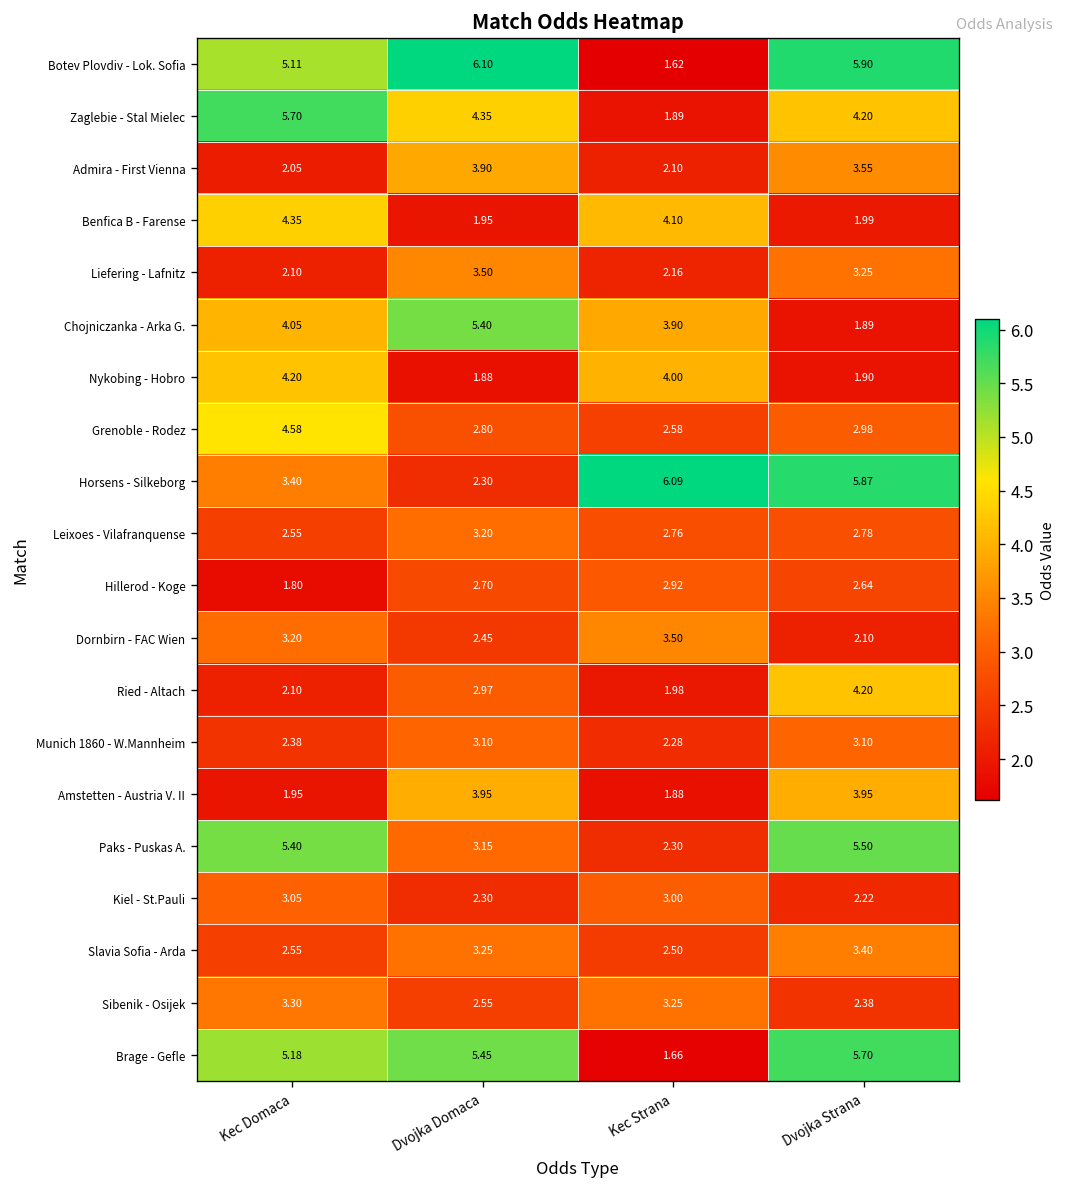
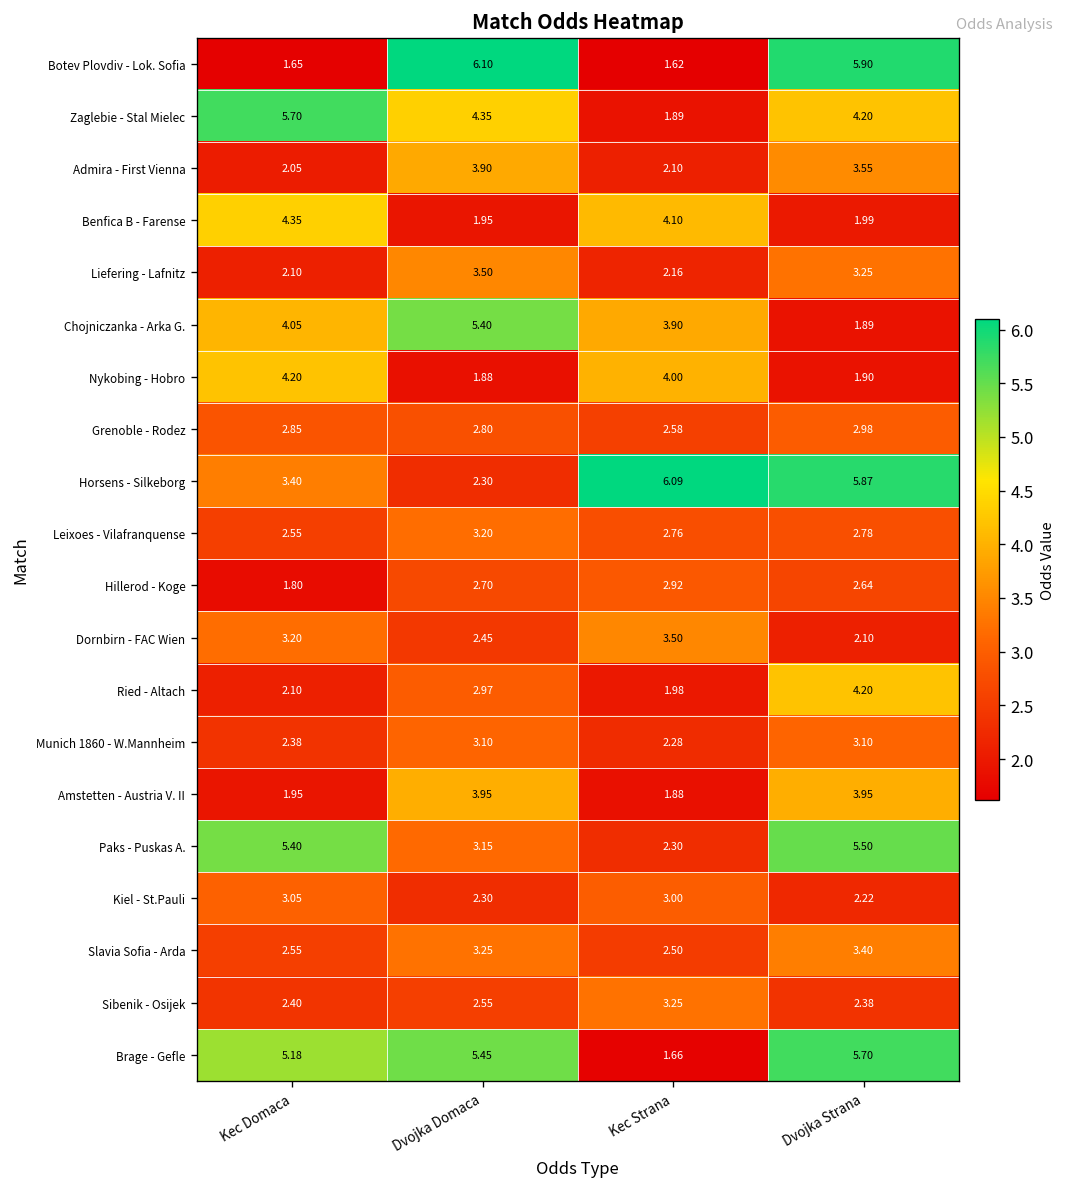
  {
    "Botev Plovdiv - Lok. Sofia": {
-     "Kec Domaca": 5.11,
+     "Kec Domaca": 1.65,
      "Dvojka Domaca": 6.10,
      "Kec Strana": 1.62,
      "Dvojka Strana": 5.90
    },
    "Zaglebie - Stal Mielec": {
      "Kec Domaca": 5.70,
      "Dvojka Domaca": 4.35,
      "Kec Strana": 1.89,
      "Dvojka Strana": 4.20
    },
    "Admira - First Vienna": {
      "Kec Domaca": 2.05,
      "Dvojka Domaca": 3.90,
      "Kec Strana": 2.10,
      "Dvojka Strana": 3.55
    },
    "Benfica B - Farense": {
      "Kec Domaca": 4.35,
      "Dvojka Domaca": 1.95,
      "Kec Strana": 4.10,
      "Dvojka Strana": 1.99
    },
    "Liefering - Lafnitz": {
      "Kec Domaca": 2.10,
      "Dvojka Domaca": 3.50,
      "Kec Strana": 2.16,
      "Dvojka Strana": 3.25
    },
    "Chojniczanka - Arka G.": {
      "Kec Domaca": 4.05,
      "Dvojka Domaca": 5.40,
      "Kec Strana": 3.90,
      "Dvojka Strana": 1.89
    },
    "Nykobing - Hobro": {
      "Kec Domaca": 4.20,
      "Dvojka Domaca": 1.88,
      "Kec Strana": 4.00,
      "Dvojka Strana": 1.90
    },
    "Grenoble - Rodez": {
-     "Kec Domaca": 4.58,
+     "Kec Domaca": 2.85,
      "Dvojka Domaca": 2.80,
      "Kec Strana": 2.58,
      "Dvojka Strana": 2.98
    },
    "Horsens - Silkeborg": {
      "Kec Domaca": 3.40,
      "Dvojka Domaca": 2.30,
      "Kec Strana": 6.09,
      "Dvojka Strana": 5.87
    },
    "Leixoes - Vilafranquense": {
      "Kec Domaca": 2.55,
      "Dvojka Domaca": 3.20,
      "Kec Strana": 2.76,
      "Dvojka Strana": 2.78
    },
    "Hillerod - Koge": {
      "Kec Domaca": 1.80,
      "Dvojka Domaca": 2.70,
      "Kec Strana": 2.92,
      "Dvojka Strana": 2.64
    },
    "Dornbirn - FAC Wien": {
      "Kec Domaca": 3.20,
      "Dvojka Domaca": 2.45,
      "Kec Strana": 3.50,
      "Dvojka Strana": 2.10
    },
    "Ried - Altach": {
      "Kec Domaca": 2.10,
      "Dvojka Domaca": 2.97,
      "Kec Strana": 1.98,
      "Dvojka Strana": 4.20
    },
    "Munich 1860 - W.Mannheim": {
      "Kec Domaca": 2.38,
      "Dvojka Domaca": 3.10,
      "Kec Strana": 2.28,
      "Dvojka Strana": 3.10
    },
    "Amstetten - Austria V. II": {
      "Kec Domaca": 1.95,
      "Dvojka Domaca": 3.95,
      "Kec Strana": 1.88,
      "Dvojka Strana": 3.95
    },
    "Paks - Puskas A.": {
      "Kec Domaca": 5.40,
      "Dvojka Domaca": 3.15,
      "Kec Strana": 2.30,
      "Dvojka Strana": 5.50
    },
    "Kiel - St.Pauli": {
      "Kec Domaca": 3.05,
      "Dvojka Domaca": 2.30,
      "Kec Strana": 3.00,
      "Dvojka Strana": 2.22
    },
    "Slavia Sofia - Arda": {
      "Kec Domaca": 2.55,
      "Dvojka Domaca": 3.25,
      "Kec Strana": 2.50,
      "Dvojka Strana": 3.40
    },
    "Sibenik - Osijek": {
-     "Kec Domaca": 3.30,
+     "Kec Domaca": 2.40,
      "Dvojka Domaca": 2.55,
      "Kec Strana": 3.25,
      "Dvojka Strana": 2.38
    },
    "Brage - Gefle": {
      "Kec Domaca": 5.18,
      "Dvojka Domaca": 5.45,
      "Kec Strana": 1.66,
      "Dvojka Strana": 5.70
    }
  }
